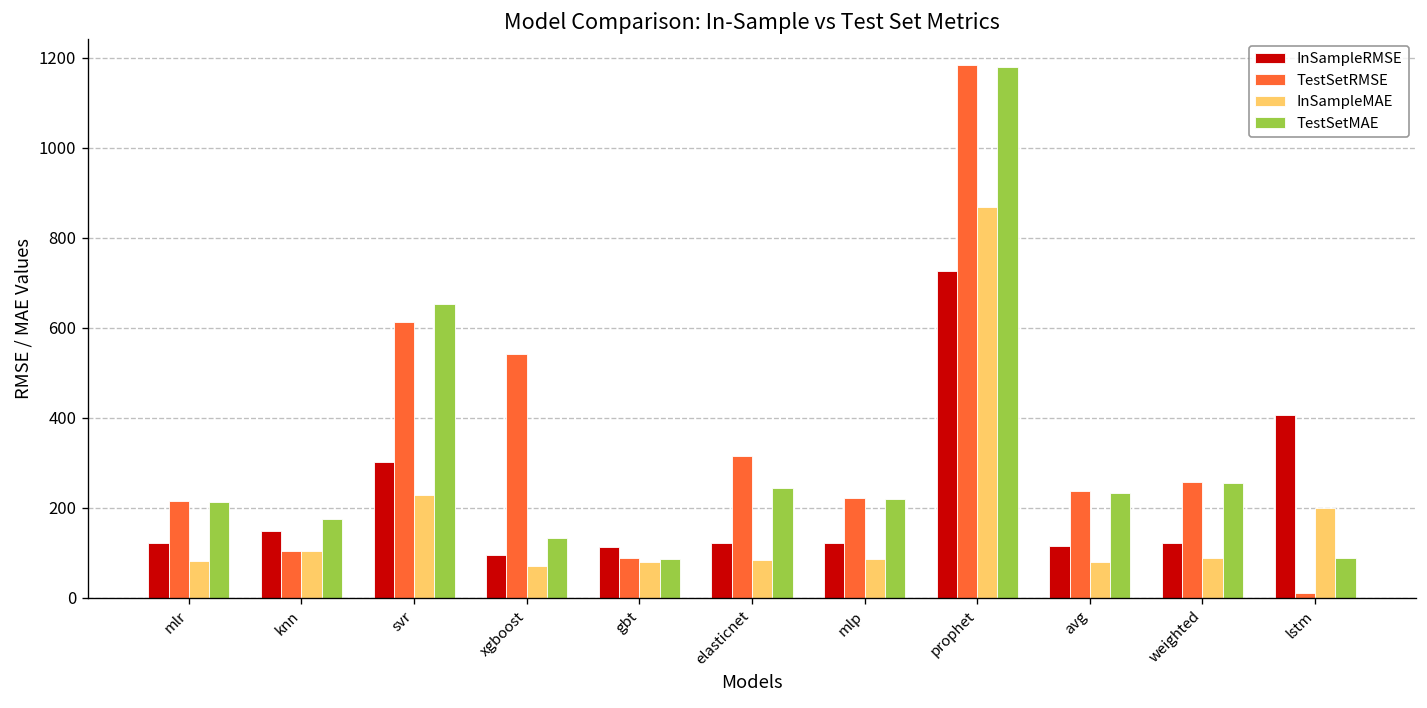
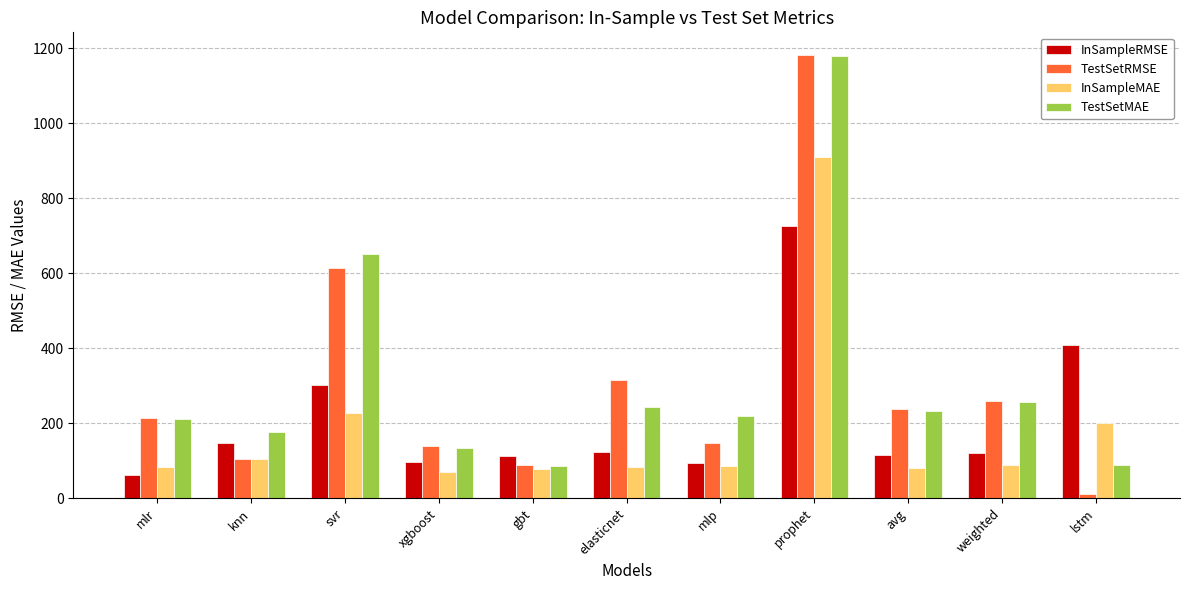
  {
    "InSampleRMSE": {
-     "mlr": 120,
+     "mlr": 60,
      "knn": 150,
      "svr": 300,
      "xgboost": 100,
      "gbt": 110,
      "elasticnet": 120,
-     "mlp": 120,
+     "mlp": 90,
      "prophet": 730,
      "avg": 120,
      "weighted": 120,
      "lstm": 410
    },
    "TestSetRMSE": {
      "mlr": 210,
      "knn": 100,
      "svr": 610,
-     "xgboost": 540,
+     "xgboost": 140,
      "gbt": 90,
      "elasticnet": 320,
-     "mlp": 220,
+     "mlp": 150,
      "prophet": 1180,
      "avg": 240,
      "weighted": 260,
      "lstm": 10
    },
    "InSampleMAE": {
      "mlr": 80,
      "knn": 110,
      "svr": 230,
      "xgboost": 70,
      "gbt": 80,
      "elasticnet": 80,
      "mlp": 90,
-     "prophet": 870,
+     "prophet": 910,
      "avg": 80,
      "weighted": 90,
      "lstm": 200
    },
    "TestSetMAE": {
      "mlr": 210,
      "knn": 180,
      "svr": 650,
      "xgboost": 130,
      "gbt": 90,
      "elasticnet": 240,
      "mlp": 220,
      "prophet": 1180,
      "avg": 230,
      "weighted": 260,
      "lstm": 90
    }
  }
